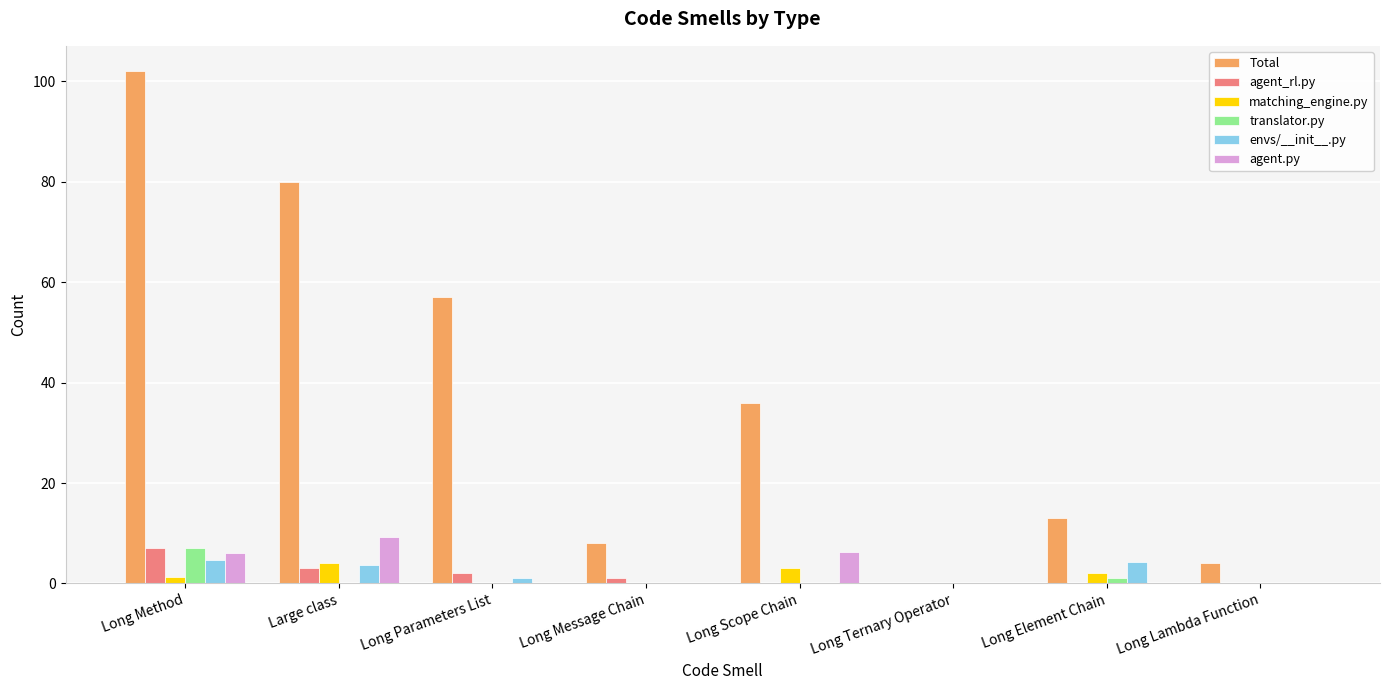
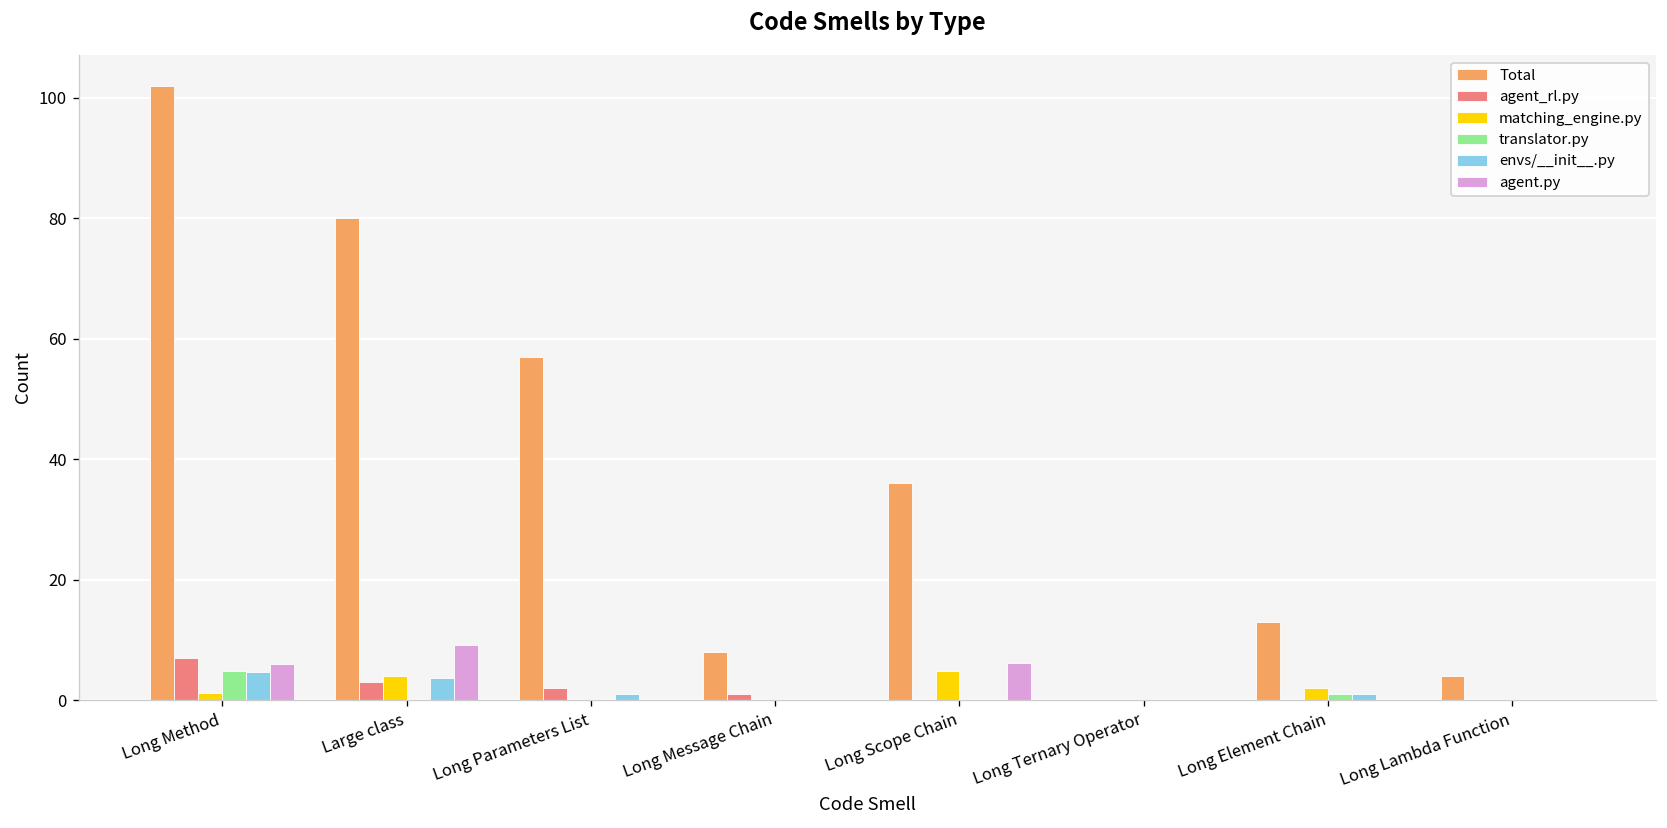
  {
    "matching_engine.py": {
      "Long Method": 1,
      "Large class": 4,
      "Long Parameters List": 0,
      "Long Message Chain": 0,
-     "Long Scope Chain": 3,
+     "Long Scope Chain": 5,
      "Long Ternary Operator": 0,
      "Long Element Chain": 2,
      "Long Lambda Function": 0
    },
    "translator.py": {
-     "Long Method": 7,
+     "Long Method": 5,
      "Large class": 0,
      "Long Parameters List": 0,
      "Long Message Chain": 0,
      "Long Scope Chain": 0,
      "Long Ternary Operator": 0,
      "Long Element Chain": 1,
      "Long Lambda Function": 0
    },
    "envs/__init__.py": {
      "Long Method": 5,
      "Large class": 4,
      "Long Parameters List": 1,
      "Long Message Chain": 0,
      "Long Scope Chain": 0,
      "Long Ternary Operator": 0,
-     "Long Element Chain": 4,
+     "Long Element Chain": 1,
      "Long Lambda Function": 0
    },
    "agent.py": {
      "Long Method": 6,
      "Large class": 9,
      "Long Parameters List": 0,
      "Long Message Chain": 0,
      "Long Scope Chain": 6,
      "Long Ternary Operator": 0,
      "Long Element Chain": 0,
      "Long Lambda Function": 0
    }
  }
